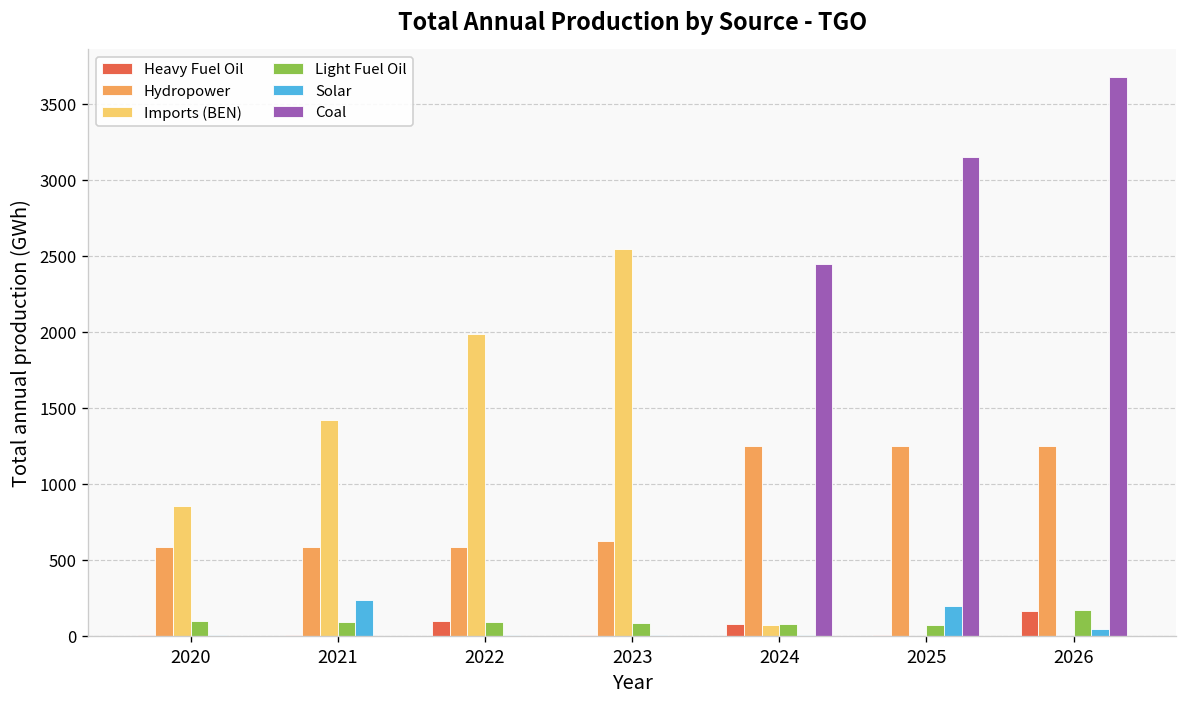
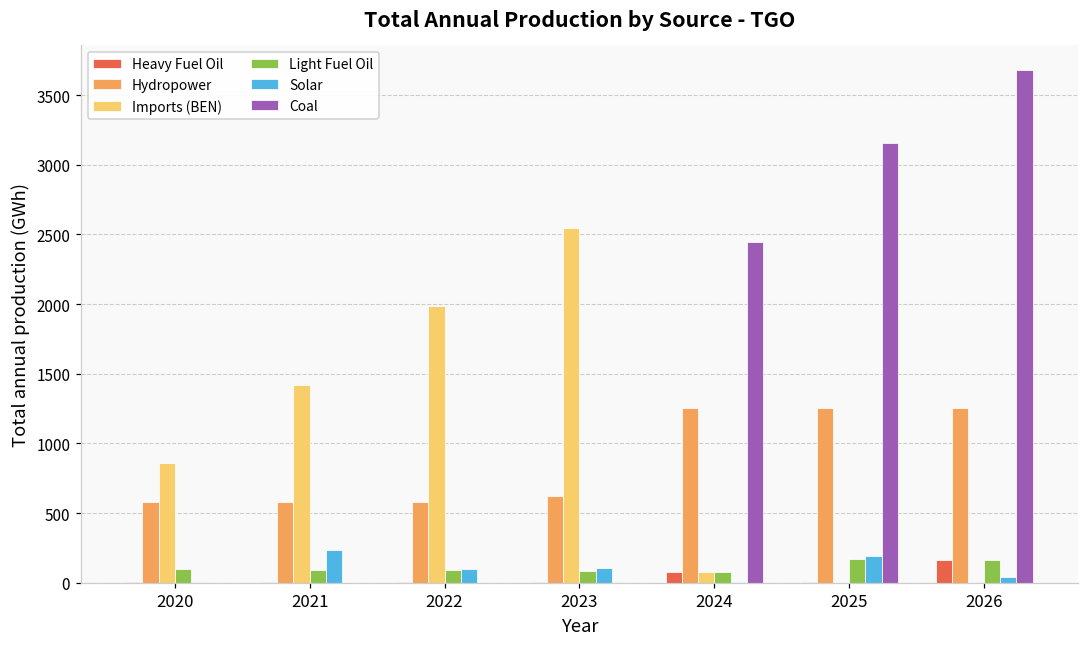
  {
    "Heavy Fuel Oil": {
-     "2022": 100,
+     "2022": 10,
      "2024": 80,
      "2026": 160
    },
    "Light Fuel Oil": {
      "2020": 100,
      "2021": 90,
      "2022": 90,
      "2023": 80,
      "2024": 80,
-     "2025": 70,
+     "2025": 170,
      "2026": 170
    },
    "Solar": {
      "2021": 230,
-     "2022": 0,
-     "2023": 0,
+     "2022": 100,
+     "2023": 100,
      "2025": 190,
      "2026": 50
    },
    "Coal": {
      "2020": 0,
      "2021": 0,
      "2022": 0,
      "2023": 0,
      "2024": 2440,
      "2025": 3150,
      "2026": 3680
    }
  }
